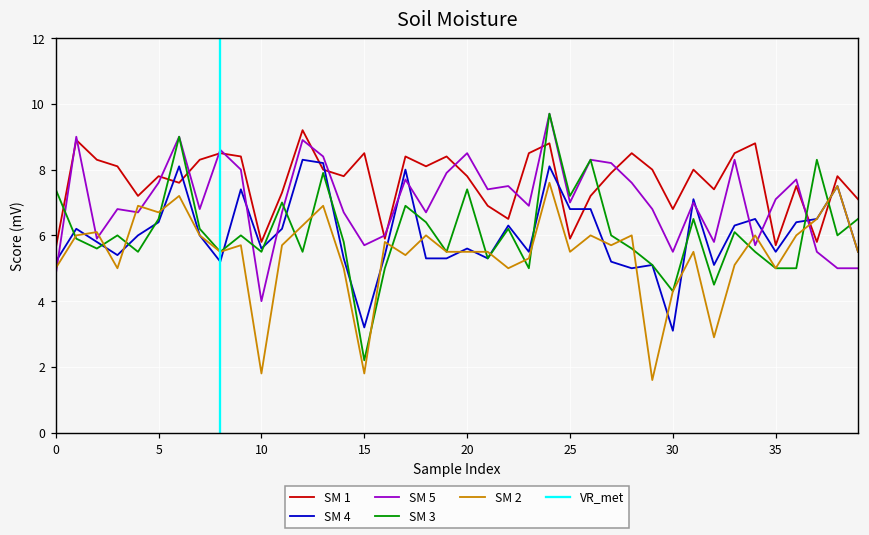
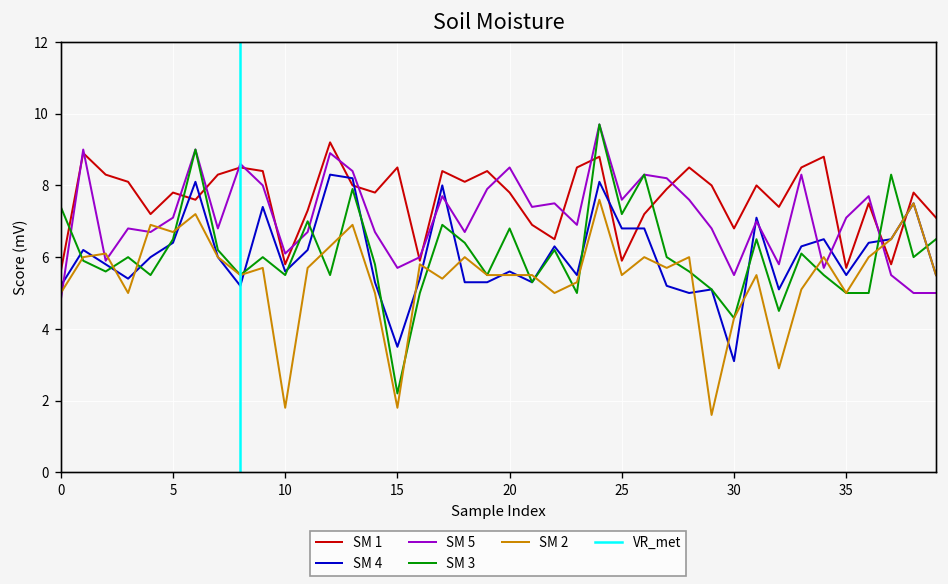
  {
    "SM 1": {
      "0": 5.6,
      "5": 7.8,
      "10": 5.8,
      "15": 8.5,
      "20": 7.8,
      "25": 5.9,
      "30": 6.8,
      "35": 5.7
    },
    "SM 4": {
      "0": 5.2,
      "5": 6.4,
      "10": 5.6,
-     "15": 3.2,
+     "15": 3.5,
      "20": 5.6,
      "25": 6.8,
      "30": 3.1,
      "35": 5.5
    },
    "SM 5": {
      "0": 4.8,
-     "5": 7.6,
-     "10": 4.0,
+     "5": 7.1,
+     "10": 6.1,
      "15": 5.7,
      "20": 8.5,
-     "25": 7.0,
+     "25": 7.6,
      "30": 5.5,
      "35": 7.1
    },
    "SM 3": {
      "0": 7.4,
      "5": 6.5,
      "10": 5.5,
      "15": 2.2,
-     "20": 7.4,
+     "20": 6.8,
      "25": 7.2
    },
    "SM 2": {
      "0": 5.0,
      "5": 6.7,
      "10": 1.8,
      "15": 1.8,
      "20": 5.5,
      "25": 5.5
    }
  }
